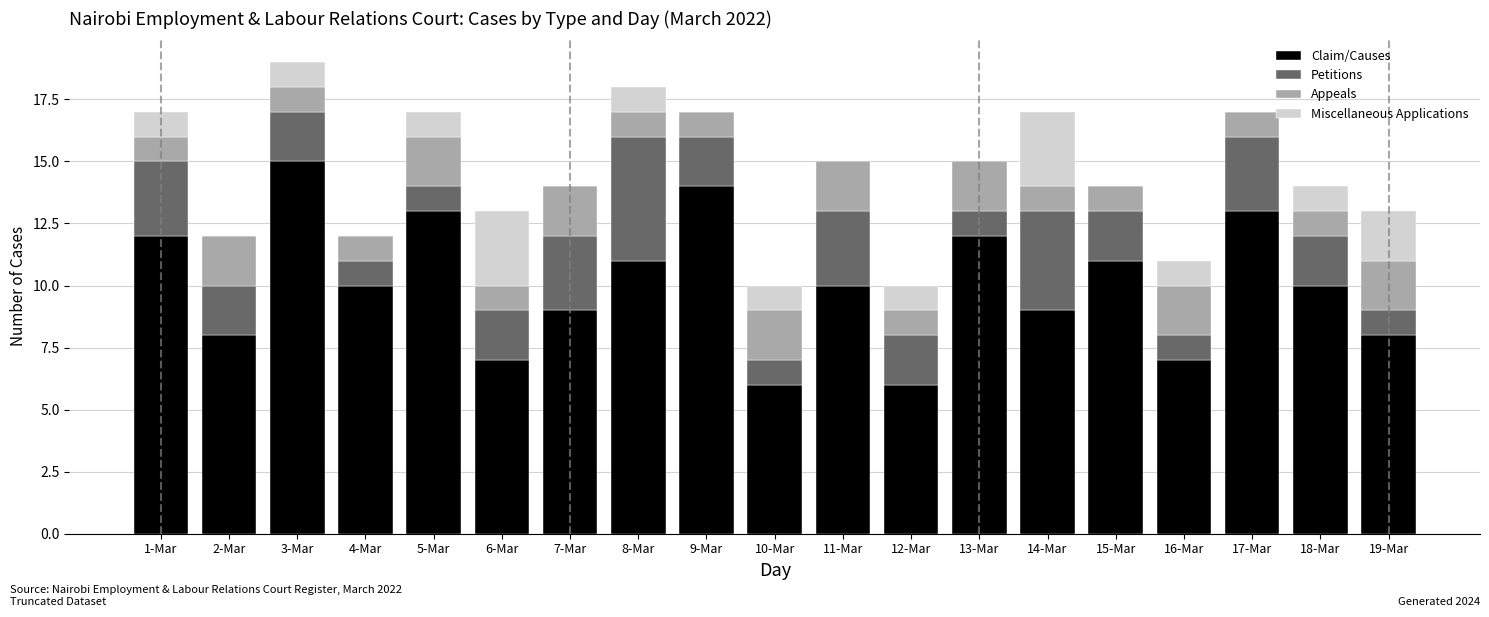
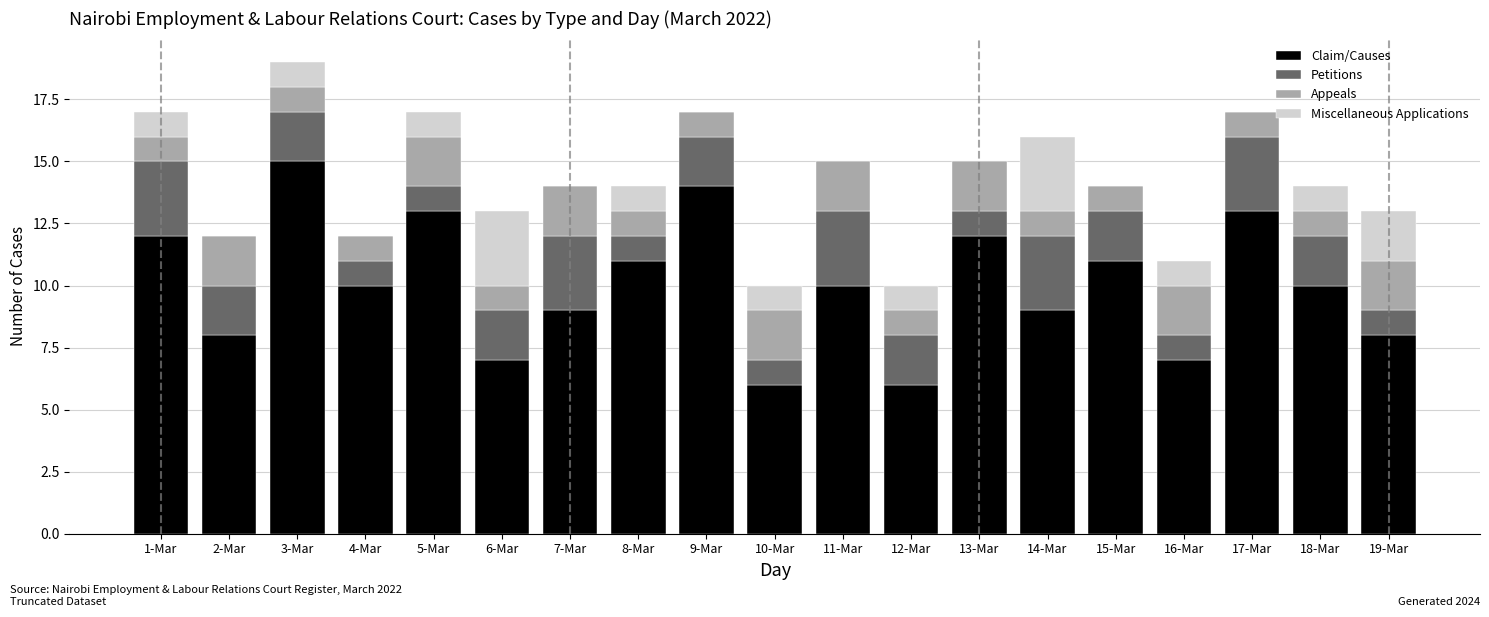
  {
    "Claim/Causes": {
      "1-Mar": 12,
      "2-Mar": 8,
      "3-Mar": 15,
      "4-Mar": 10,
      "5-Mar": 13,
      "6-Mar": 7,
      "7-Mar": 9,
      "8-Mar": 11,
      "9-Mar": 14,
      "10-Mar": 6,
      "11-Mar": 10,
      "12-Mar": 6,
      "13-Mar": 12,
      "14-Mar": 9,
      "15-Mar": 11,
      "16-Mar": 7,
      "17-Mar": 13,
      "18-Mar": 10,
      "19-Mar": 8
    },
    "Petitions": {
      "1-Mar": 3,
      "2-Mar": 2,
      "3-Mar": 2,
      "4-Mar": 1,
      "5-Mar": 1,
      "6-Mar": 2,
      "7-Mar": 3,
-     "8-Mar": 5,
+     "8-Mar": 1,
      "9-Mar": 2,
      "10-Mar": 1,
      "11-Mar": 3,
      "12-Mar": 2,
      "13-Mar": 1,
-     "14-Mar": 4,
+     "14-Mar": 3,
      "15-Mar": 2,
      "16-Mar": 1,
      "17-Mar": 3,
      "18-Mar": 2,
      "19-Mar": 1
    },
    "Appeals": {
      "1-Mar": 1,
      "2-Mar": 2,
      "3-Mar": 1,
      "4-Mar": 1,
      "5-Mar": 2,
      "6-Mar": 1,
      "7-Mar": 2,
      "8-Mar": 1,
      "9-Mar": 1,
      "10-Mar": 2,
      "11-Mar": 2,
      "12-Mar": 1,
      "13-Mar": 2,
      "14-Mar": 1,
      "15-Mar": 1,
      "16-Mar": 2,
      "17-Mar": 1,
      "18-Mar": 1,
      "19-Mar": 2
    },
    "Miscellaneous Applications": {
      "1-Mar": 1,
      "2-Mar": 0,
      "3-Mar": 1,
      "4-Mar": 0,
      "5-Mar": 1,
      "6-Mar": 3,
      "7-Mar": 0,
      "8-Mar": 1,
      "9-Mar": 0,
      "10-Mar": 1,
      "11-Mar": 0,
      "12-Mar": 1,
      "13-Mar": 0,
      "14-Mar": 3,
      "15-Mar": 0,
      "16-Mar": 1,
      "17-Mar": 0,
      "18-Mar": 1,
      "19-Mar": 2
    }
  }
